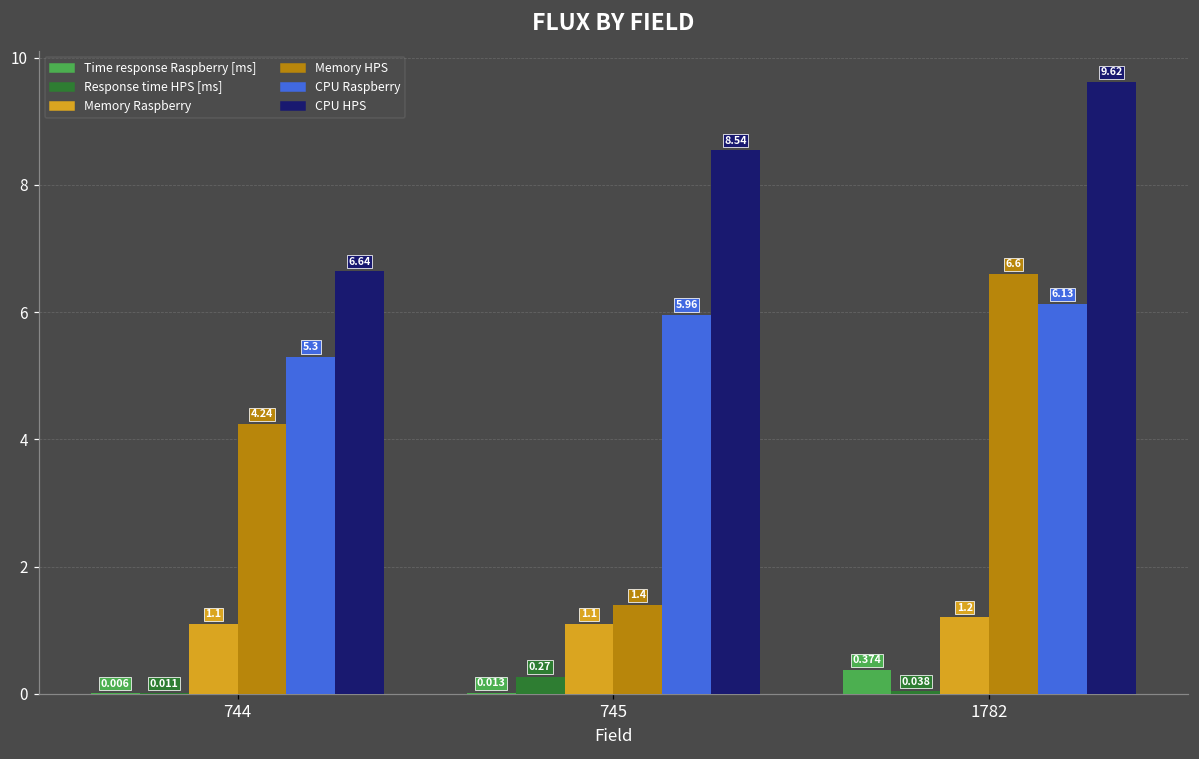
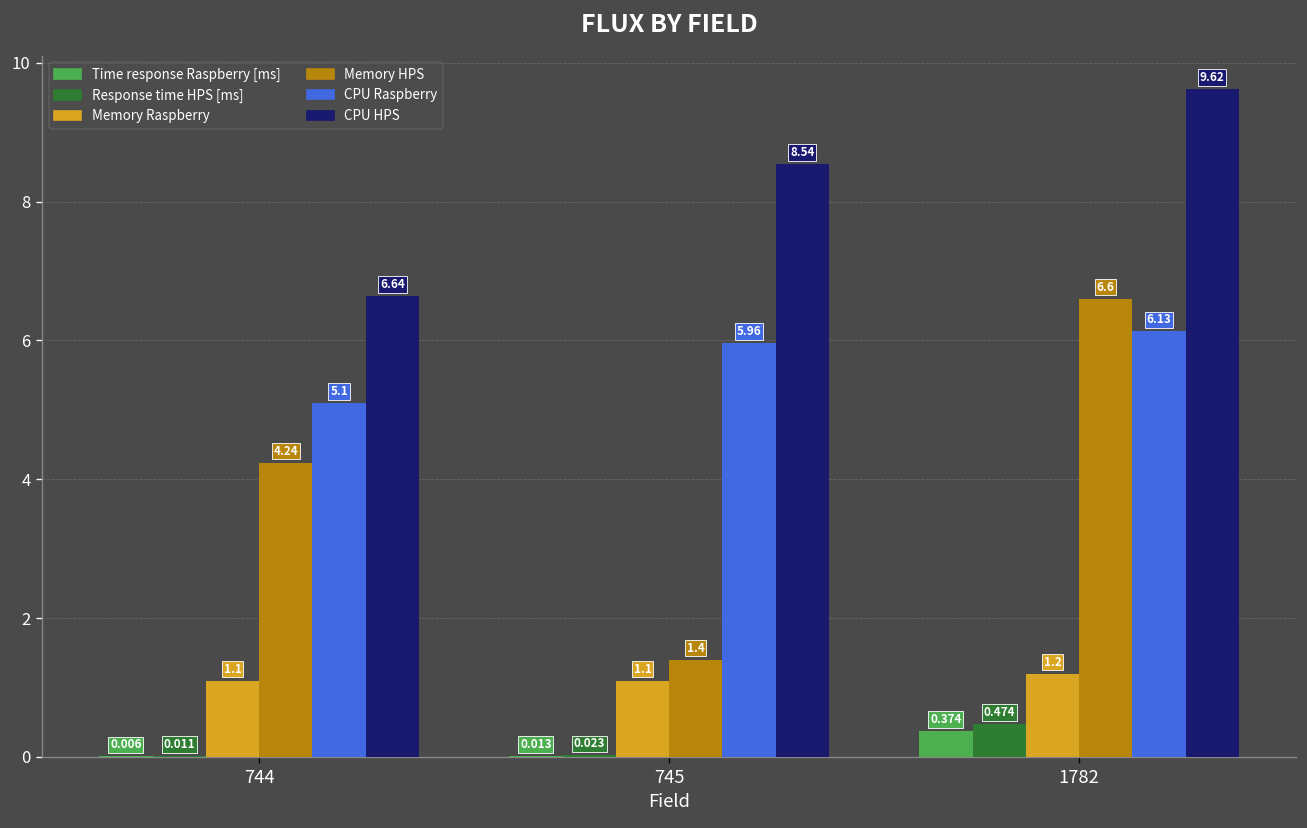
  {
    "Response time HPS [ms]": {
-     "745": 0.27,
-     "1782": 0.038
+     "745": 0.023,
+     "1782": 0.474
    },
    "CPU Raspberry": {
-     "744": 5.3
+     "744": 5.1
    }
  }
